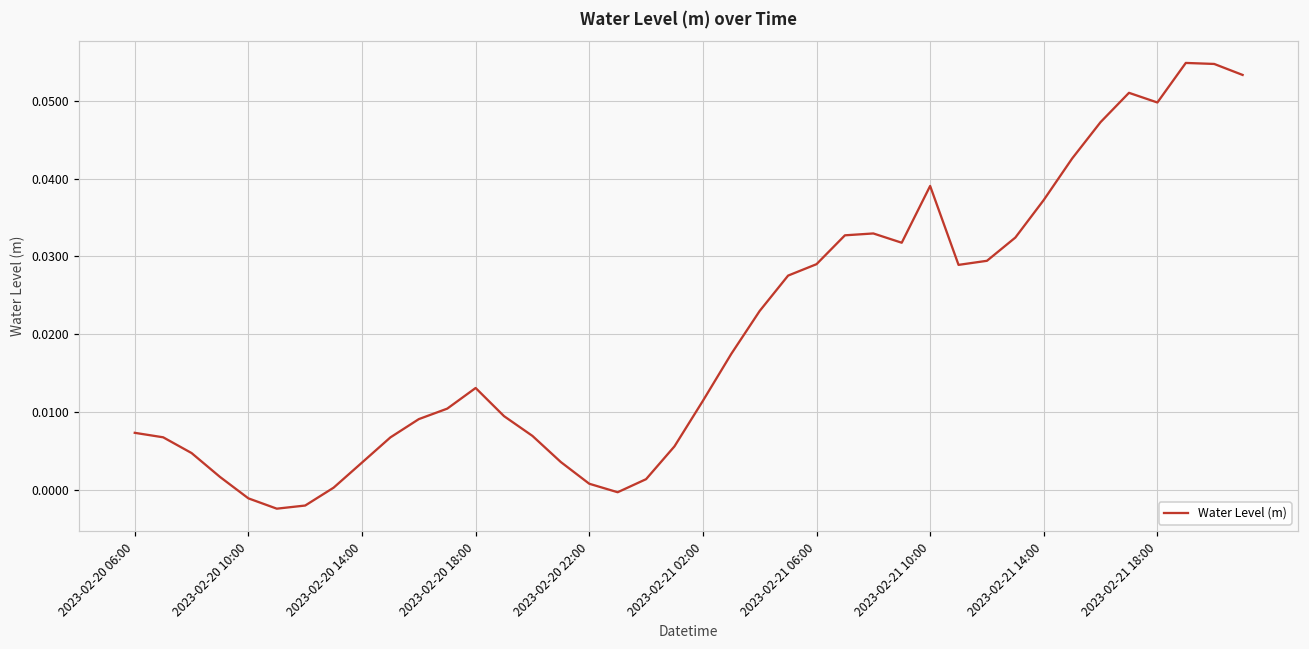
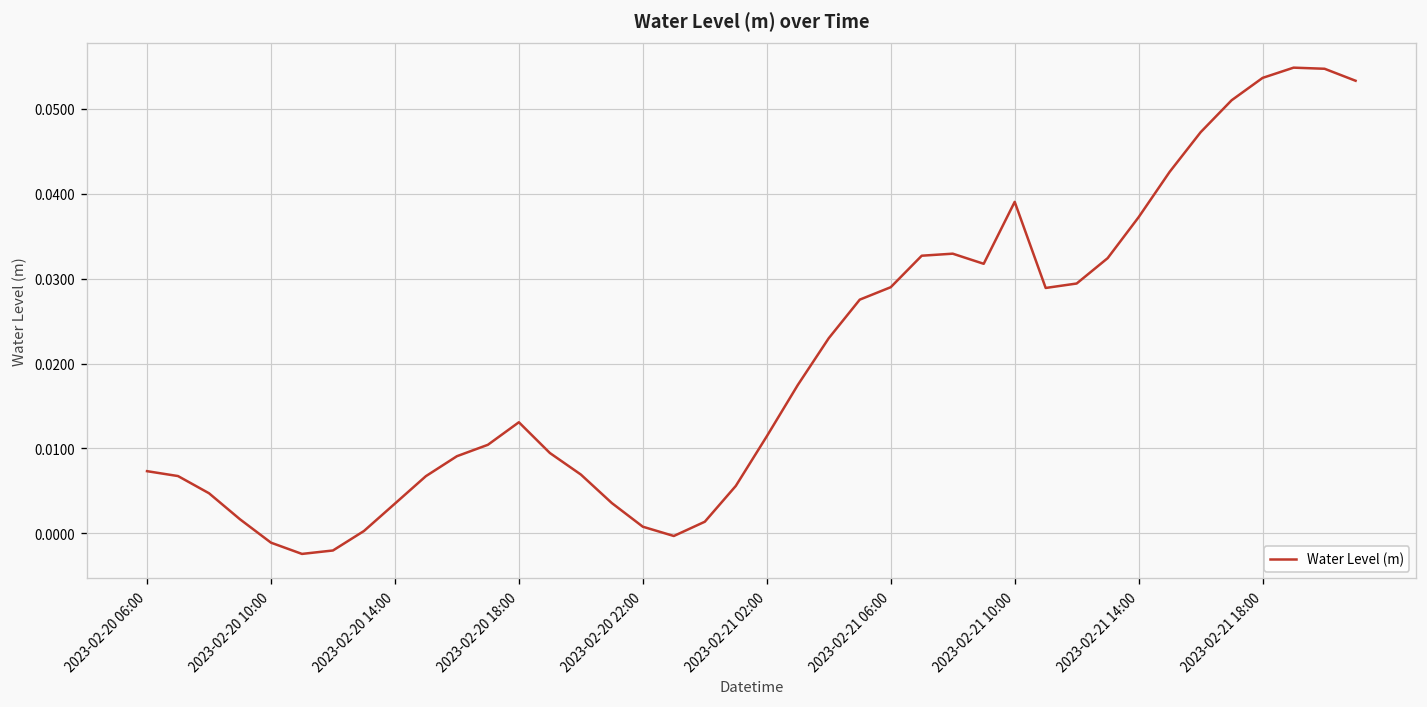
  {
    "2023-02-20 06:00": 0.007,
    "2023-02-20 10:00": -0.001,
    "2023-02-20 14:00": 0.004,
    "2023-02-20 18:00": 0.013,
    "2023-02-20 22:00": 0.001,
    "2023-02-21 02:00": 0.011,
    "2023-02-21 06:00": 0.029,
    "2023-02-21 10:00": 0.039,
    "2023-02-21 14:00": 0.037,
-   "2023-02-21 18:00": 0.050
+   "2023-02-21 18:00": 0.054
  }
